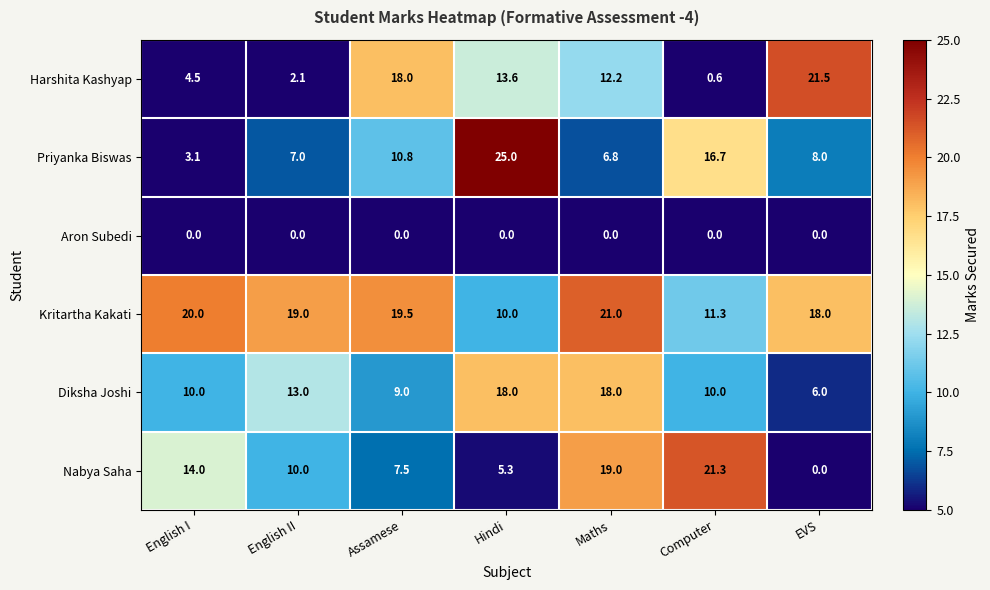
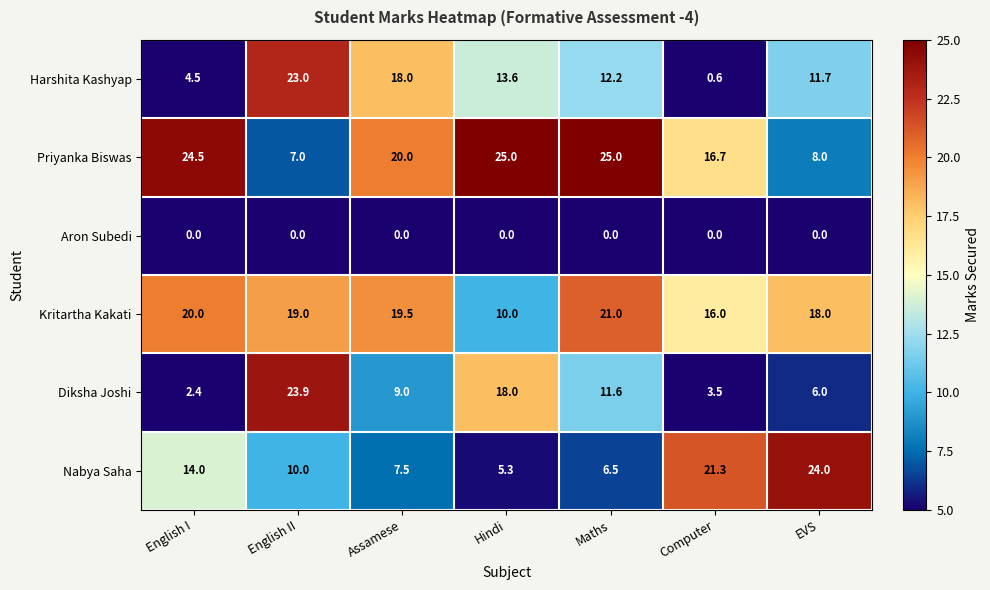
  {
    "Harshita Kashyap": {
      "English I": 4.5,
-     "English II": 2.1,
+     "English II": 23.0,
      "Assamese": 18.0,
      "Hindi": 13.6,
      "Maths": 12.2,
      "Computer": 0.6,
-     "EVS": 21.5
+     "EVS": 11.7
    },
    "Priyanka Biswas": {
-     "English I": 3.1,
+     "English I": 24.5,
      "English II": 7.0,
-     "Assamese": 10.8,
+     "Assamese": 20.0,
      "Hindi": 25.0,
-     "Maths": 6.8,
+     "Maths": 25.0,
      "Computer": 16.7,
      "EVS": 8.0
    },
    "Aron Subedi": {
      "English I": 0.0,
      "English II": 0.0,
      "Assamese": 0.0,
      "Hindi": 0.0,
      "Maths": 0.0,
      "Computer": 0.0,
      "EVS": 0.0
    },
    "Kritartha Kakati": {
      "English I": 20.0,
      "English II": 19.0,
      "Assamese": 19.5,
      "Hindi": 10.0,
      "Maths": 21.0,
-     "Computer": 11.3,
+     "Computer": 16.0,
      "EVS": 18.0
    },
    "Diksha Joshi": {
-     "English I": 10.0,
-     "English II": 13.0,
+     "English I": 2.4,
+     "English II": 23.9,
      "Assamese": 9.0,
      "Hindi": 18.0,
-     "Maths": 18.0,
-     "Computer": 10.0,
+     "Maths": 11.6,
+     "Computer": 3.5,
      "EVS": 6.0
    },
    "Nabya Saha": {
      "English I": 14.0,
      "English II": 10.0,
      "Assamese": 7.5,
      "Hindi": 5.3,
-     "Maths": 19.0,
+     "Maths": 6.5,
      "Computer": 21.3,
-     "EVS": 0.0
+     "EVS": 24.0
    }
  }
